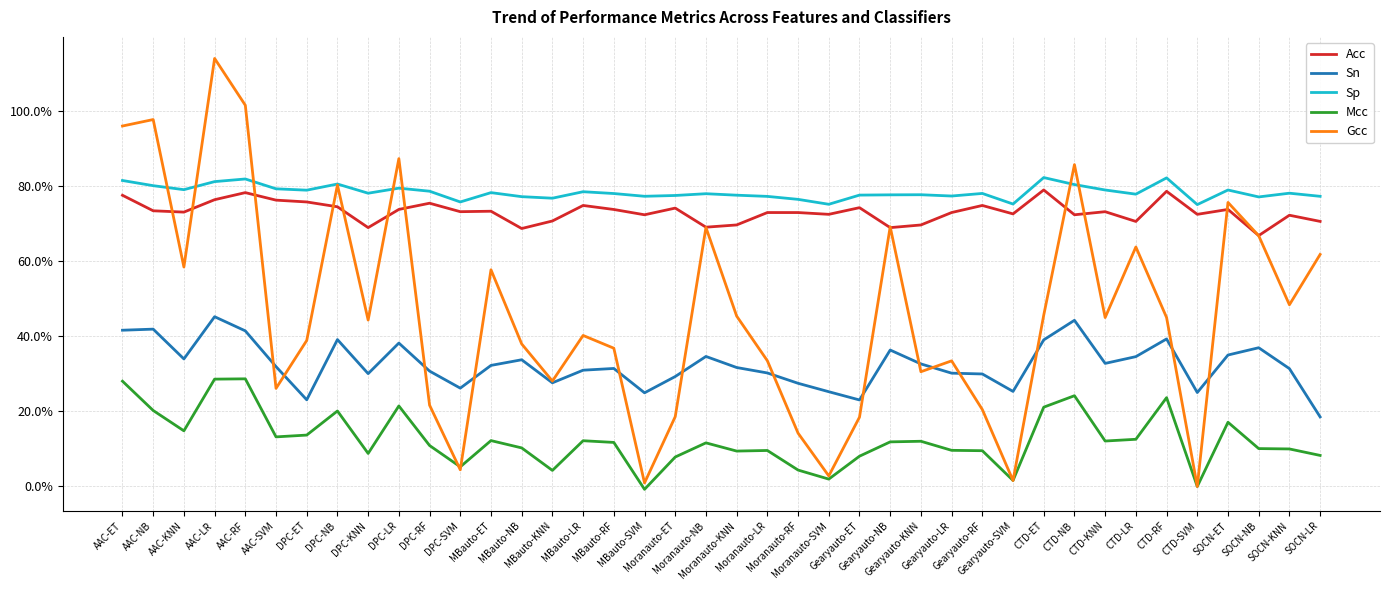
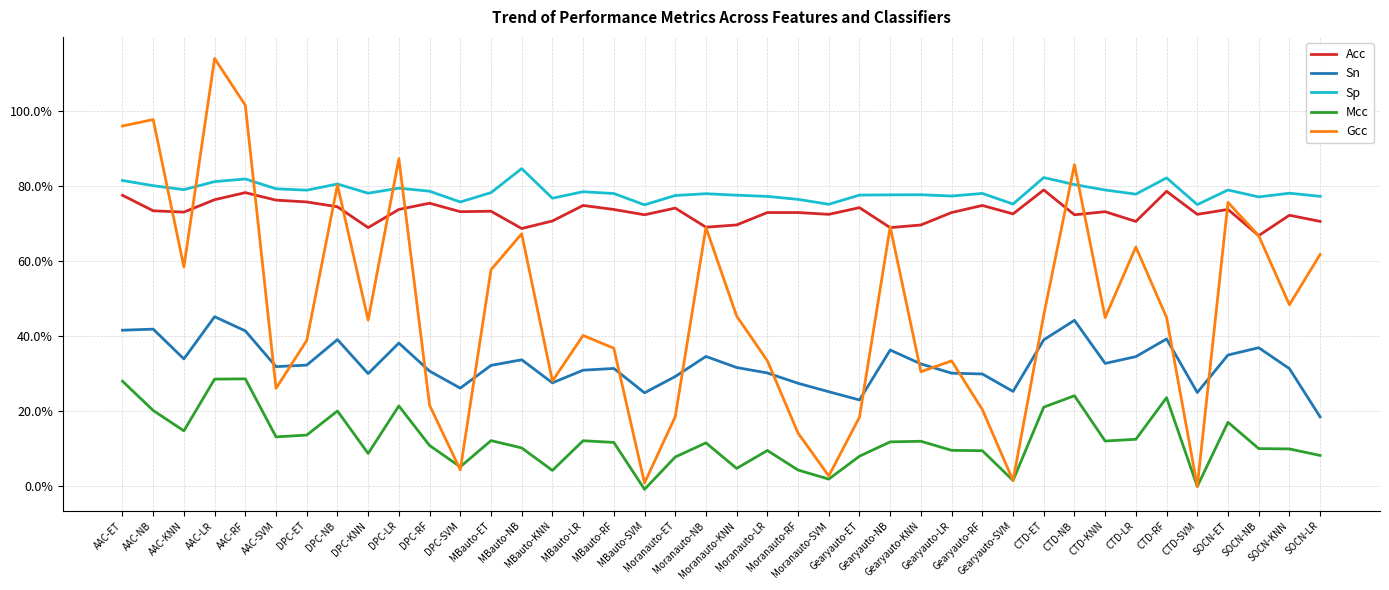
  {
    "Acc": {
      "AAC-ET": "77%",
      "AAC-NB": "73%",
      "AAC-KNN": "73%",
      "AAC-LR": "76%",
      "AAC-RF": "78%",
      "AAC-SVM": "76%",
      "DPC-ET": "76%",
      "DPC-NB": "74%",
      "DPC-KNN": "69%",
      "DPC-LR": "74%",
      "DPC-RF": "75%",
      "DPC-SVM": "73%",
      "MBauto-ET": "73%",
      "MBauto-NB": "69%",
      "MBauto-KNN": "71%",
      "MBauto-LR": "75%",
      "MBauto-RF": "74%",
      "MBauto-SVM": "72%",
      "Moranauto-ET": "74%",
      "Moranauto-KNN": "70%",
      "Moranauto-LR": "73%",
      "Moranauto-RF": "73%",
      "Moranauto-SVM": "72%",
      "Gearyauto-ET": "74%",
      "Gearyauto-KNN": "70%",
      "Gearyauto-LR": "73%",
      "Gearyauto-RF": "75%",
      "Gearyauto-SVM": "73%",
      "CTD-ET": "79%",
      "CTD-NB": "72%",
      "CTD-KNN": "73%",
      "CTD-LR": "71%",
      "CTD-RF": "79%",
      "CTD-SVM": "72%",
      "SOCN-ET": "74%",
      "SOCN-KNN": "72%",
      "SOCN-LR": "71%"
    },
    "Sn": {
      "AAC-ET": "42%",
      "AAC-NB": "42%",
      "AAC-KNN": "34%",
      "AAC-LR": "45%",
      "AAC-RF": "41%",
      "AAC-SVM": "32%",
-     "DPC-ET": "23%",
+     "DPC-ET": "32%",
      "DPC-NB": "39%",
      "DPC-KNN": "30%",
      "DPC-LR": "38%",
      "DPC-RF": "31%",
      "DPC-SVM": "26%",
      "MBauto-ET": "32%",
      "MBauto-NB": "34%",
      "MBauto-LR": "31%",
      "MBauto-RF": "31%",
      "MBauto-SVM": "25%",
      "Moranauto-ET": "29%",
      "Moranauto-NB": "35%",
      "Moranauto-KNN": "32%",
      "Moranauto-LR": "30%",
      "Moranauto-RF": "27%",
      "Moranauto-SVM": "25%",
      "Gearyauto-ET": "23%",
      "Gearyauto-NB": "36%",
      "Gearyauto-KNN": "33%",
      "Gearyauto-LR": "30%",
      "Gearyauto-RF": "30%",
      "Gearyauto-SVM": "25%",
      "CTD-ET": "39%",
      "CTD-NB": "44%",
      "CTD-KNN": "33%",
      "CTD-LR": "35%",
      "CTD-RF": "39%",
      "CTD-SVM": "25%",
      "SOCN-ET": "35%",
      "SOCN-NB": "37%",
      "SOCN-KNN": "31%",
      "SOCN-LR": "19%"
    },
    "Sp": {
      "AAC-ET": "81%",
      "AAC-NB": "80%",
      "AAC-KNN": "79%",
      "AAC-LR": "81%",
      "AAC-RF": "82%",
      "AAC-SVM": "79%",
      "DPC-ET": "79%",
      "DPC-KNN": "78%",
      "DPC-LR": "79%",
      "DPC-RF": "79%",
      "DPC-SVM": "76%",
      "MBauto-ET": "78%",
-     "MBauto-NB": "77%",
+     "MBauto-NB": "85%",
      "MBauto-KNN": "77%",
      "MBauto-LR": "78%",
      "MBauto-RF": "78%",
-     "MBauto-SVM": "77%",
+     "MBauto-SVM": "75%",
      "Moranauto-ET": "77%",
      "Moranauto-NB": "78%",
      "Moranauto-KNN": "77%",
      "Moranauto-LR": "77%",
      "Moranauto-RF": "76%",
      "Moranauto-SVM": "75%",
      "Gearyauto-ET": "78%",
      "Gearyauto-NB": "78%",
      "Gearyauto-KNN": "78%",
      "Gearyauto-LR": "77%",
      "Gearyauto-RF": "78%",
      "Gearyauto-SVM": "75%",
      "CTD-ET": "82%",
      "CTD-NB": "80%",
      "CTD-KNN": "79%",
      "CTD-LR": "78%",
      "CTD-RF": "82%",
      "CTD-SVM": "75%",
      "SOCN-ET": "79%",
      "SOCN-NB": "77%",
      "SOCN-KNN": "78%",
      "SOCN-LR": "77%"
    },
    "Mcc": {
      "AAC-ET": "28%",
      "AAC-NB": "20%",
      "AAC-KNN": "15%",
      "AAC-LR": "29%",
      "AAC-RF": "29%",
      "AAC-SVM": "13%",
      "DPC-ET": "14%",
      "DPC-NB": "20%",
      "DPC-KNN": "9%",
      "DPC-LR": "21%",
      "DPC-RF": "11%",
      "DPC-SVM": "5%",
      "MBauto-ET": "12%",
      "MBauto-NB": "10%",
      "MBauto-KNN": "4%",
      "MBauto-LR": "12%",
      "MBauto-RF": "12%",
      "MBauto-SVM": "-1%",
      "Moranauto-ET": "8%",
      "Moranauto-NB": "12%",
-     "Moranauto-KNN": "9%",
+     "Moranauto-KNN": "5%",
      "Moranauto-LR": "10%",
      "Moranauto-RF": "4%",
      "Moranauto-SVM": "2%",
      "Gearyauto-ET": "8%",
      "Gearyauto-NB": "12%",
      "Gearyauto-KNN": "12%",
      "Gearyauto-LR": "10%",
      "Gearyauto-RF": "10%",
      "CTD-ET": "21%",
      "CTD-NB": "24%",
      "CTD-KNN": "12%",
      "CTD-LR": "13%",
      "CTD-RF": "24%",
      "SOCN-ET": "17%",
      "SOCN-NB": "10%",
      "SOCN-KNN": "10%",
      "SOCN-LR": "8%"
    },
    "Gcc": {
      "AAC-ET": "96%",
      "AAC-NB": "98%",
      "AAC-KNN": "58%",
      "AAC-LR": "114%",
      "AAC-RF": "101%",
      "AAC-SVM": "26%",
      "DPC-ET": "39%",
      "DPC-KNN": "44%",
      "DPC-LR": "87%",
      "DPC-RF": "22%",
      "DPC-SVM": "4%",
      "MBauto-ET": "58%",
-     "MBauto-NB": "38%",
+     "MBauto-NB": "67%",
      "MBauto-LR": "40%",
      "MBauto-RF": "37%",
      "MBauto-SVM": "1%",
      "Moranauto-ET": "19%",
      "Moranauto-KNN": "45%",
      "Moranauto-LR": "33%",
      "Moranauto-RF": "14%",
      "Moranauto-SVM": "3%",
      "Gearyauto-ET": "18%",
      "Gearyauto-KNN": "31%",
      "Gearyauto-LR": "33%",
      "Gearyauto-RF": "20%",
      "CTD-ET": "46%",
      "CTD-NB": "86%",
      "CTD-KNN": "45%",
      "CTD-LR": "64%",
      "CTD-RF": "45%",
      "SOCN-ET": "76%",
      "SOCN-KNN": "48%",
      "SOCN-LR": "62%"
    }
  }
